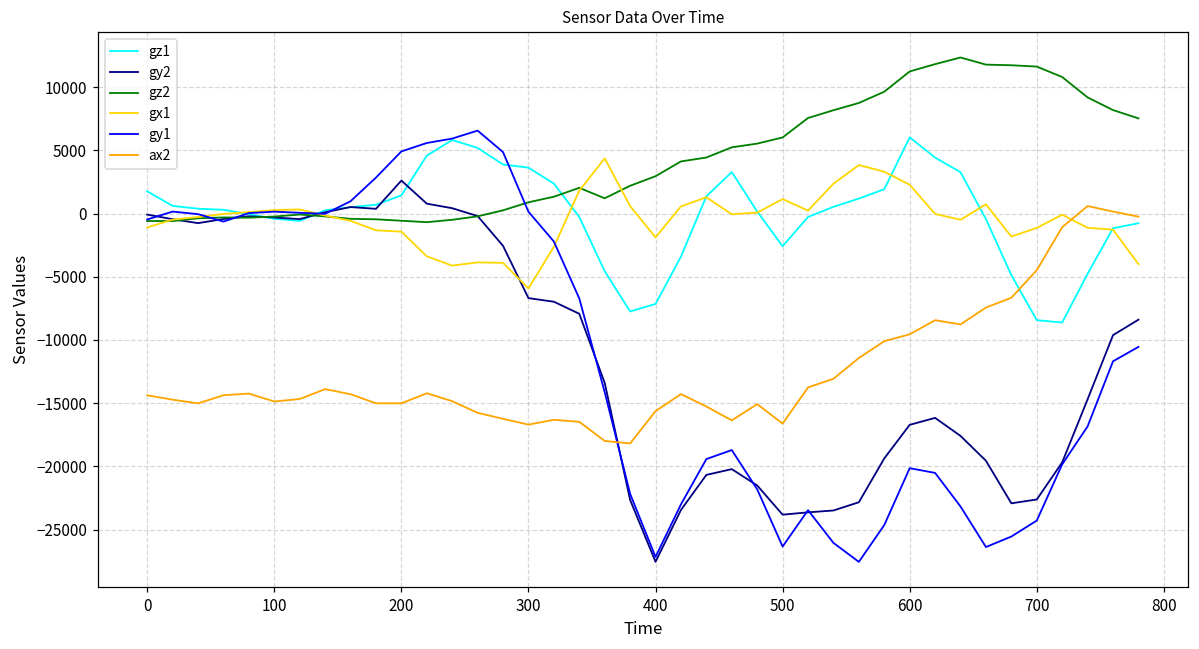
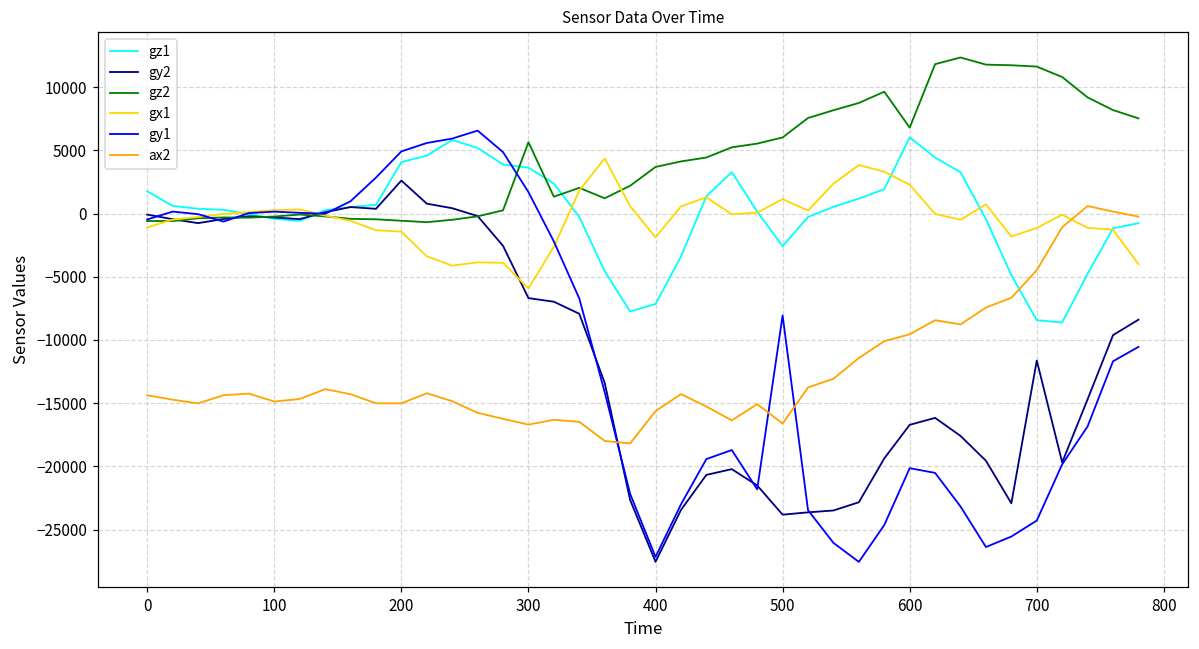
  {
    "gz1": {
      "0": 1800,
-     "200": 1400,
+     "200": 4100,
      "300": 3600,
      "400": -7200,
      "500": -2600,
      "600": 6000,
      "700": -8400
    },
    "gy2": {
      "0": -100,
      "200": 2600,
      "300": -6700,
      "400": -27500,
      "500": -23800,
      "600": -16700,
-     "700": -22600
+     "700": -11600
    },
    "gz2": {
      "200": -600,
-     "300": 900,
-     "400": 3000,
+     "300": 5600,
+     "400": 3700,
      "500": 6000,
-     "600": 11200,
+     "600": 6800,
      "700": 11600
    },
    "gy1": {
      "200": 4900,
-     "300": 100,
+     "300": 1700,
      "400": -27200,
-     "500": -26300,
+     "500": -8100,
      "600": -20100,
      "700": -24300
    }
  }
